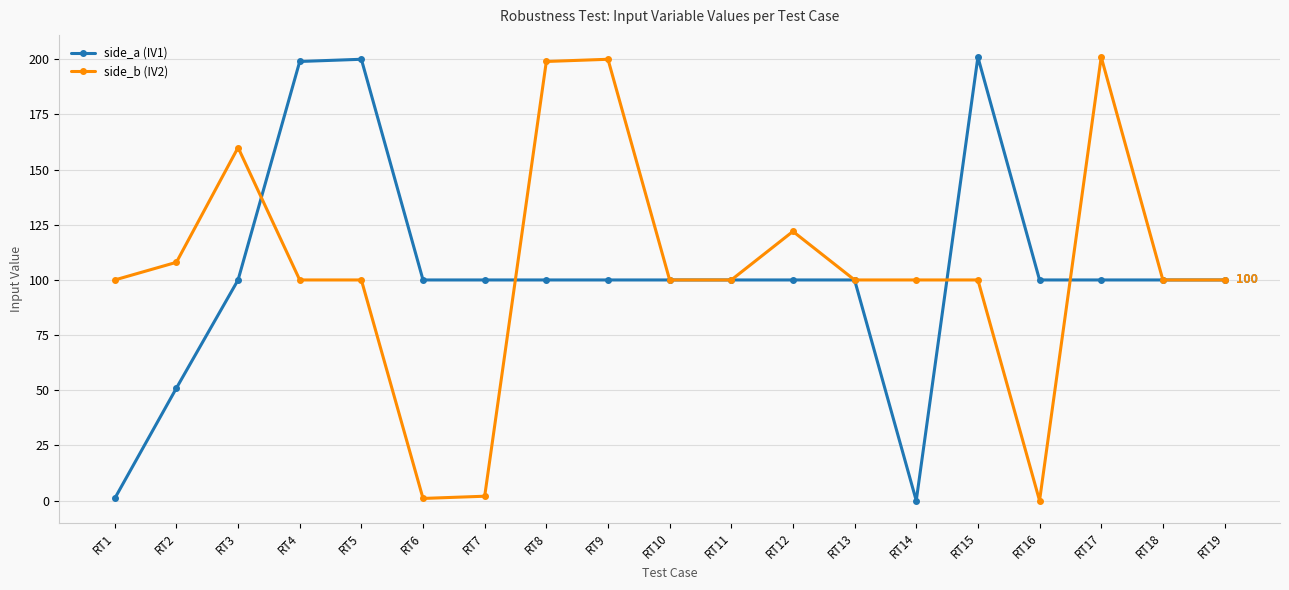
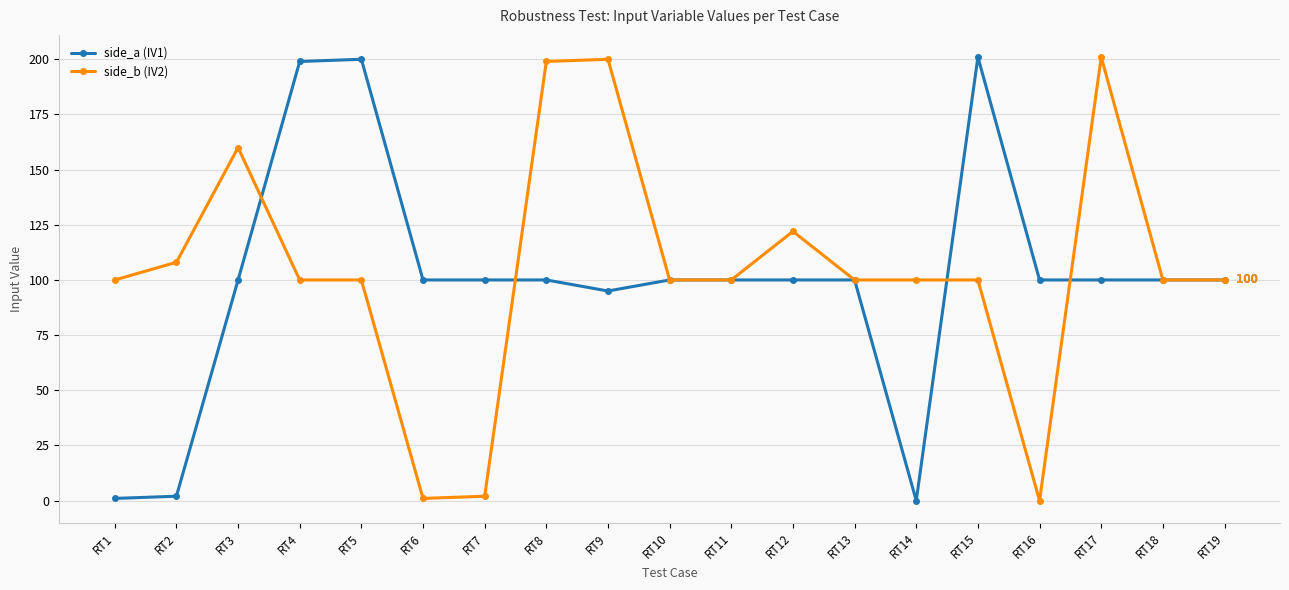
  {
    "side_a (IV1)": {
      "RT1": 1,
-     "RT2": 51,
+     "RT2": 2,
      "RT3": 100,
      "RT4": 199,
      "RT5": 200,
      "RT6": 100,
      "RT7": 100,
      "RT8": 100,
-     "RT9": 100,
+     "RT9": 95,
      "RT12": 100,
      "RT14": 0,
      "RT15": 201,
      "RT16": 100,
      "RT17": 100
    },
    "side_b (IV2)": {
      "RT1": 100,
      "RT2": 108,
      "RT3": 160,
      "RT4": 100,
      "RT5": 100,
      "RT6": 1,
      "RT7": 2,
      "RT8": 199,
      "RT9": 200,
      "RT12": 122,
      "RT14": 100,
      "RT15": 100,
      "RT16": 0,
      "RT17": 201
    }
  }
